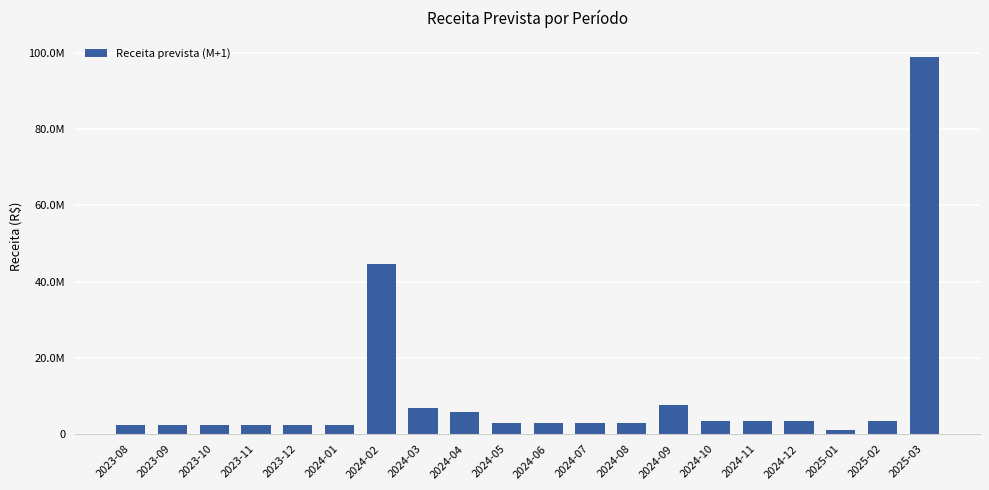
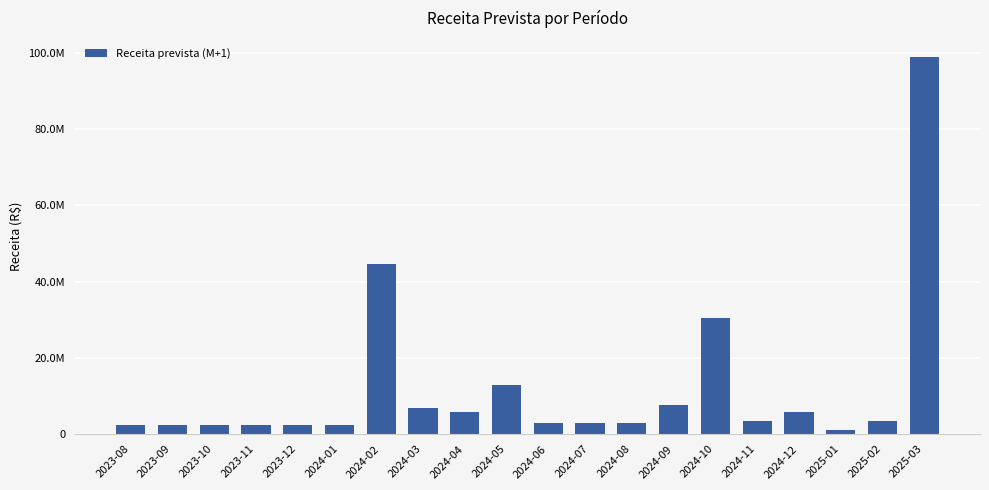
  {
    "2023-08": 2000000,
    "2023-09": 2000000,
    "2023-10": 2000000,
    "2023-11": 2000000,
    "2023-12": 2000000,
    "2024-01": 2000000,
    "2024-02": 45000000,
    "2024-03": 7000000,
    "2024-04": 6000000,
-   "2024-05": 3000000,
+   "2024-05": 13000000,
    "2024-06": 3000000,
    "2024-07": 3000000,
    "2024-08": 3000000,
    "2024-09": 8000000,
-   "2024-10": 3000000,
+   "2024-10": 30000000,
    "2024-11": 3000000,
-   "2024-12": 3000000,
+   "2024-12": 6000000,
    "2025-01": 1000000,
    "2025-02": 3000000,
    "2025-03": 99000000
  }
